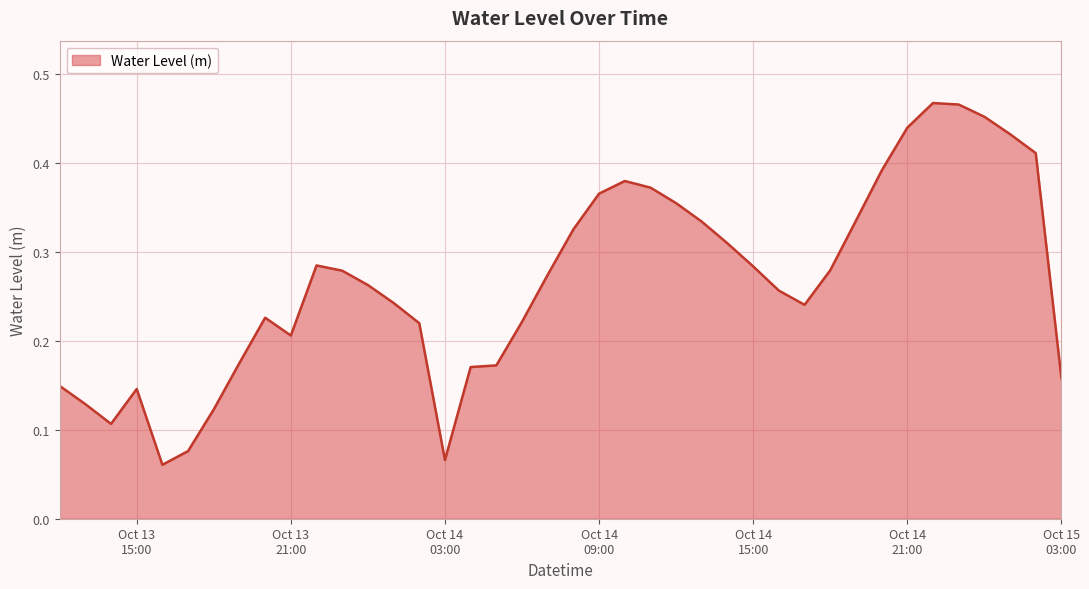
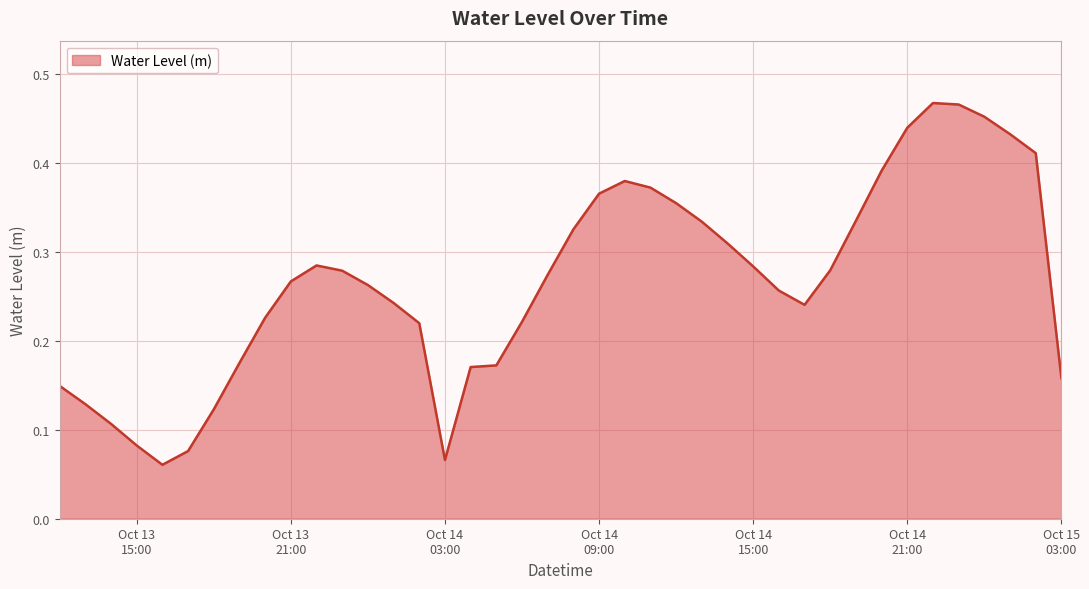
  {
-   "Oct 13 15:00": 0.15,
-   "Oct 13 21:00": 0.21,
+   "Oct 13 15:00": 0.08,
+   "Oct 13 21:00": 0.27,
    "Oct 14 03:00": 0.07,
    "Oct 14 09:00": 0.37,
    "Oct 14 15:00": 0.28,
    "Oct 14 21:00": 0.44,
    "Oct 15 03:00": 0.16
  }
